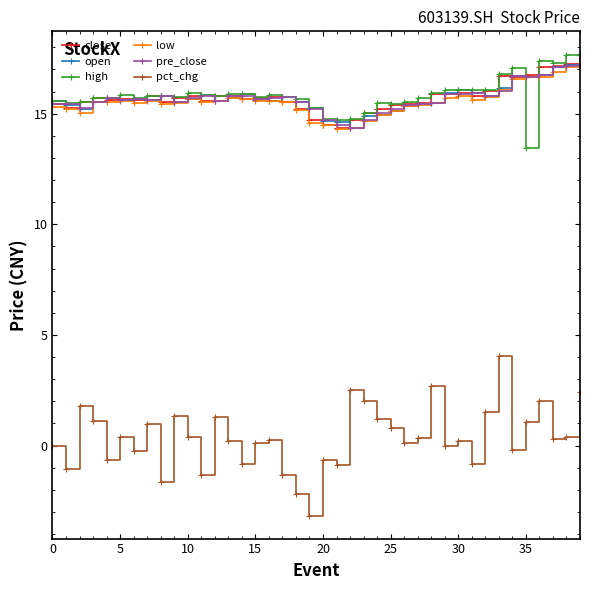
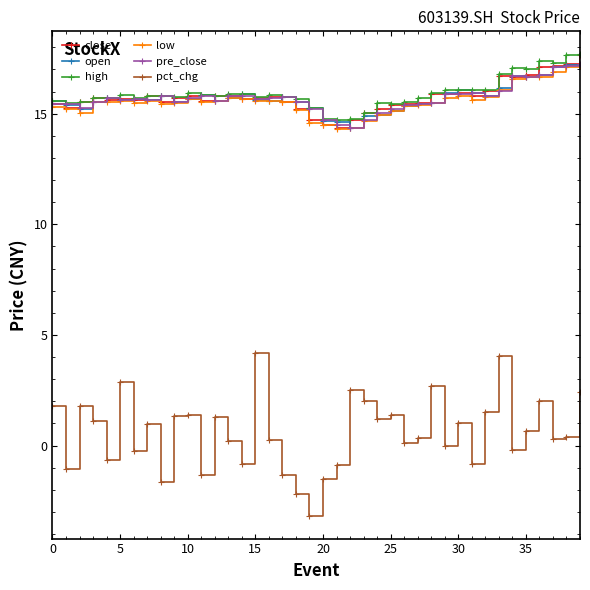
  {
    "high": {
      "5": 15.8,
      "10": 16.0,
-     "35": 13.5
+     "35": 17.0
    },
    "low": {
      "0": 15.3,
      "30": 15.8
    },
    "pct_chg": {
-     "0": 0.0,
-     "5": 0.4,
-     "10": 0.4,
-     "15": 0.1,
-     "20": -0.6,
-     "25": 0.8,
-     "30": 0.2,
-     "35": 1.1
+     "0": 1.8,
+     "5": 2.9,
+     "10": 1.4,
+     "15": 4.2,
+     "20": -1.5,
+     "25": 1.4,
+     "30": 1.0,
+     "35": 0.7
    }
  }
